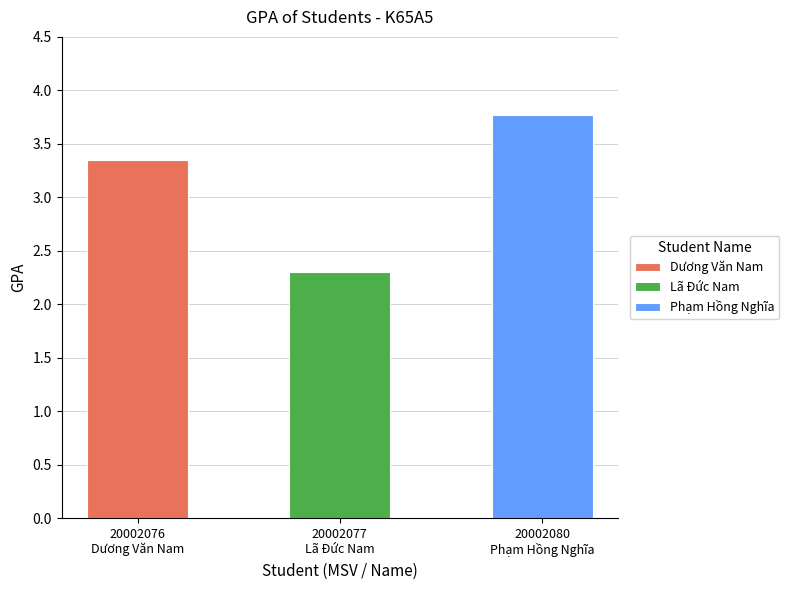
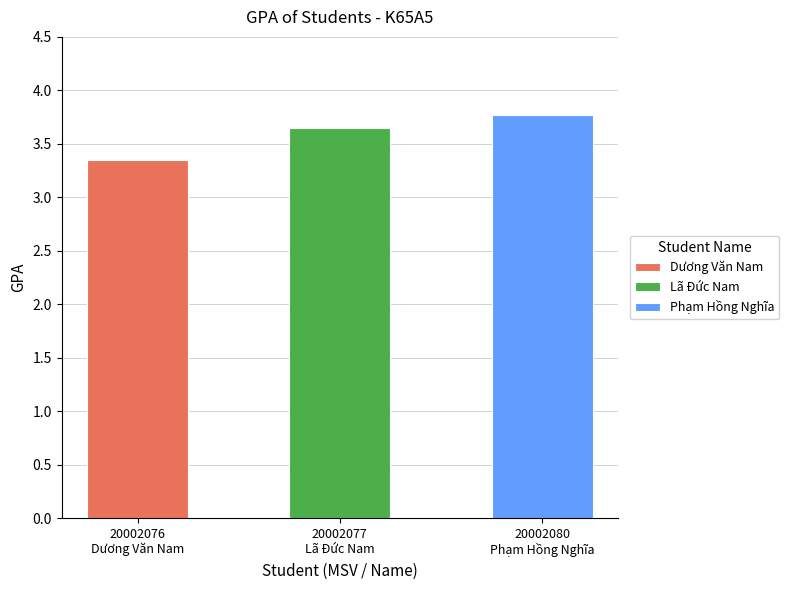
  {
    "20002076 Dương Văn Nam": 3.35,
-   "20002077 Lã Đức Nam": 2.30,
+   "20002077 Lã Đức Nam": 3.65,
    "20002080 Phạm Hồng Nghĩa": 3.77
  }
